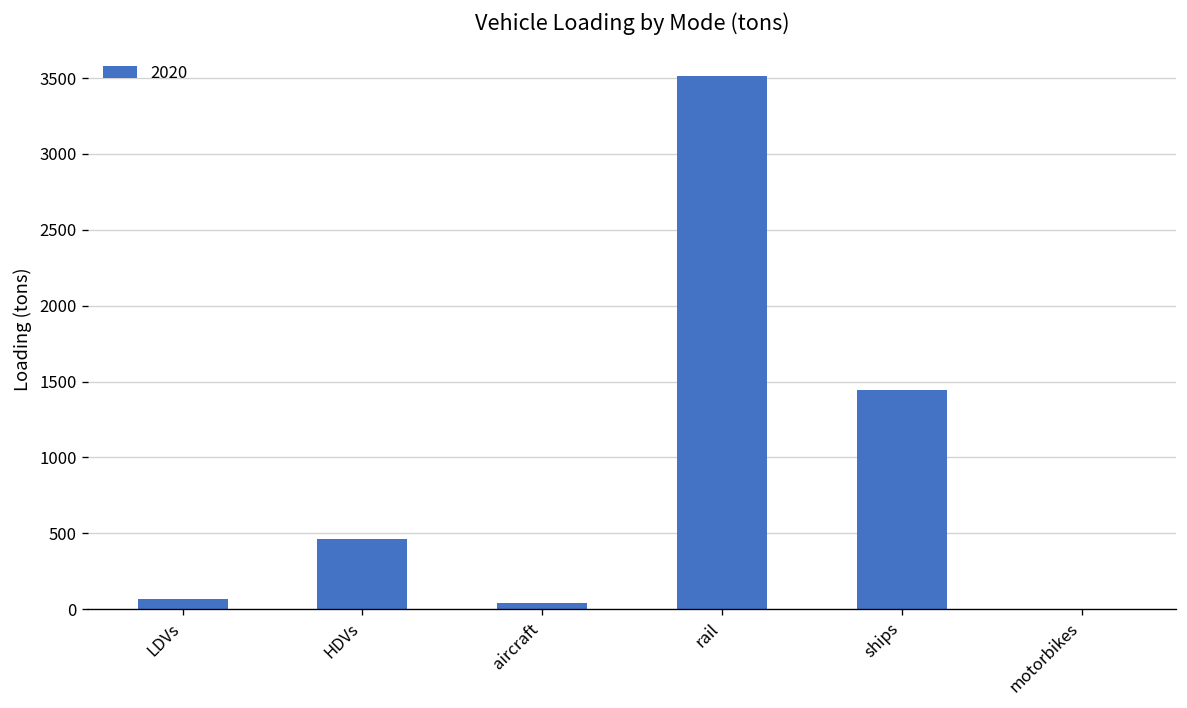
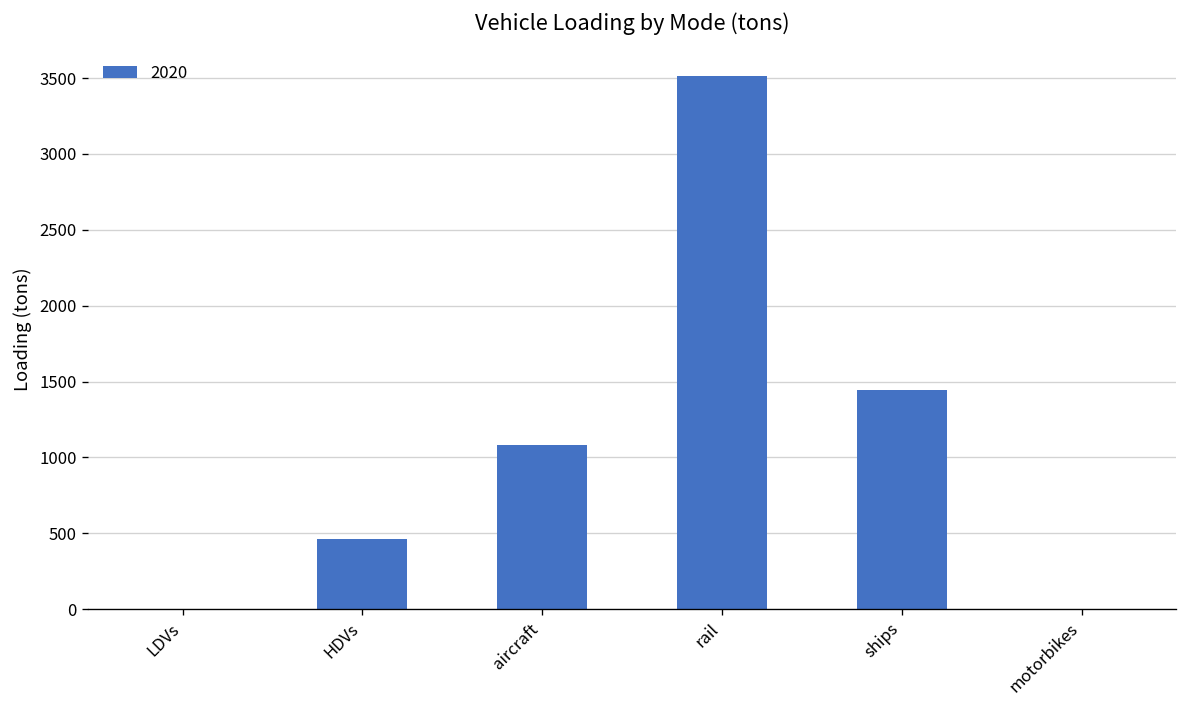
  {
-   "LDVs": 70,
+   "LDVs": 0,
    "HDVs": 460,
-   "aircraft": 40,
+   "aircraft": 1080,
    "rail": 3510,
    "ships": 1440,
    "motorbikes": 0
  }
